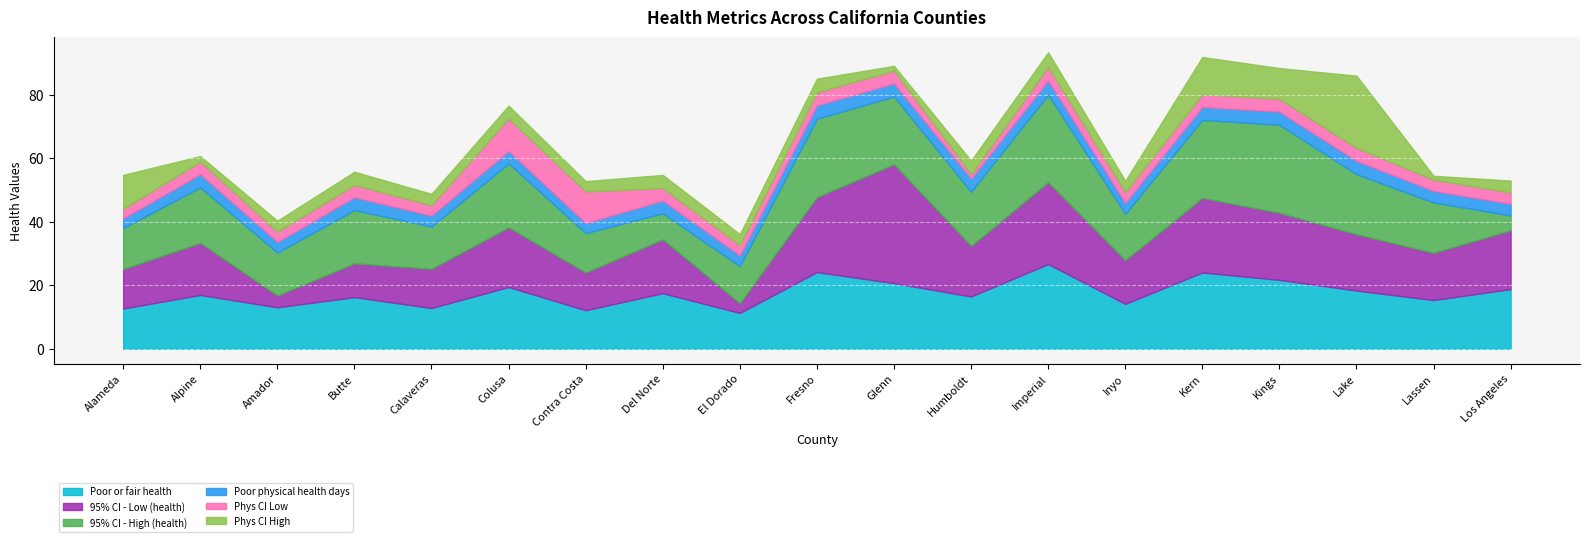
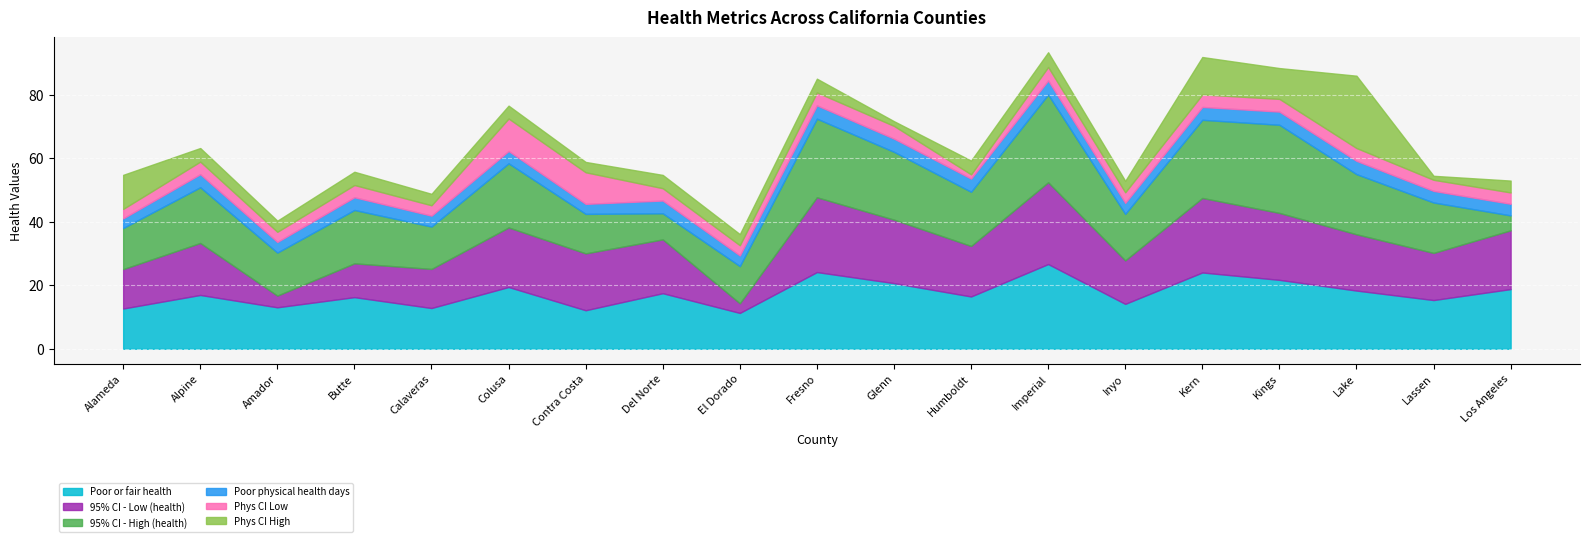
  {
    "95% CI - Low (health)": {
      "Alameda": 12,
      "Alpine": 16,
      "Amador": 4,
      "Butte": 11,
      "Calaveras": 12,
      "Colusa": 19,
-     "Contra Costa": 12,
+     "Contra Costa": 18,
      "Del Norte": 17,
      "El Dorado": 3,
      "Fresno": 24,
-     "Glenn": 37,
+     "Glenn": 20,
      "Humboldt": 16,
      "Imperial": 26,
      "Inyo": 14,
      "Kern": 23,
      "Kings": 21,
      "Lake": 18,
      "Lassen": 15,
      "Los Angeles": 19
    },
    "95% CI - High (health)": {
      "Alameda": 13,
      "Alpine": 18,
      "Amador": 14,
      "Butte": 17,
      "Calaveras": 13,
      "Colusa": 20,
      "Contra Costa": 12,
      "Del Norte": 8,
      "El Dorado": 12,
      "Fresno": 25,
      "Glenn": 21,
      "Humboldt": 17,
      "Imperial": 28,
      "Inyo": 15,
      "Kern": 25,
      "Kings": 28,
      "Lake": 19,
      "Lassen": 16,
      "Los Angeles": 5
    },
    "Phys CI Low": {
      "Alameda": 3,
      "Alpine": 4,
      "Amador": 3,
      "Butte": 4,
      "Calaveras": 3,
      "Colusa": 10,
      "Contra Costa": 10,
      "Del Norte": 4,
      "El Dorado": 3,
      "Fresno": 4,
      "Glenn": 4,
      "Humboldt": 1,
      "Imperial": 4,
      "Inyo": 3,
      "Kern": 4,
      "Kings": 4,
      "Lake": 4,
      "Lassen": 3,
      "Los Angeles": 4
    },
    "Phys CI High": {
      "Alameda": 11,
-     "Alpine": 2,
+     "Alpine": 4,
      "Amador": 4,
      "Butte": 4,
      "Calaveras": 4,
      "Colusa": 4,
      "Contra Costa": 3,
      "Del Norte": 4,
      "El Dorado": 4,
      "Fresno": 4,
      "Glenn": 1,
      "Humboldt": 4,
      "Imperial": 5,
      "Inyo": 4,
      "Kern": 12,
      "Kings": 10,
      "Lake": 23,
      "Lassen": 1,
      "Los Angeles": 4
    }
  }
